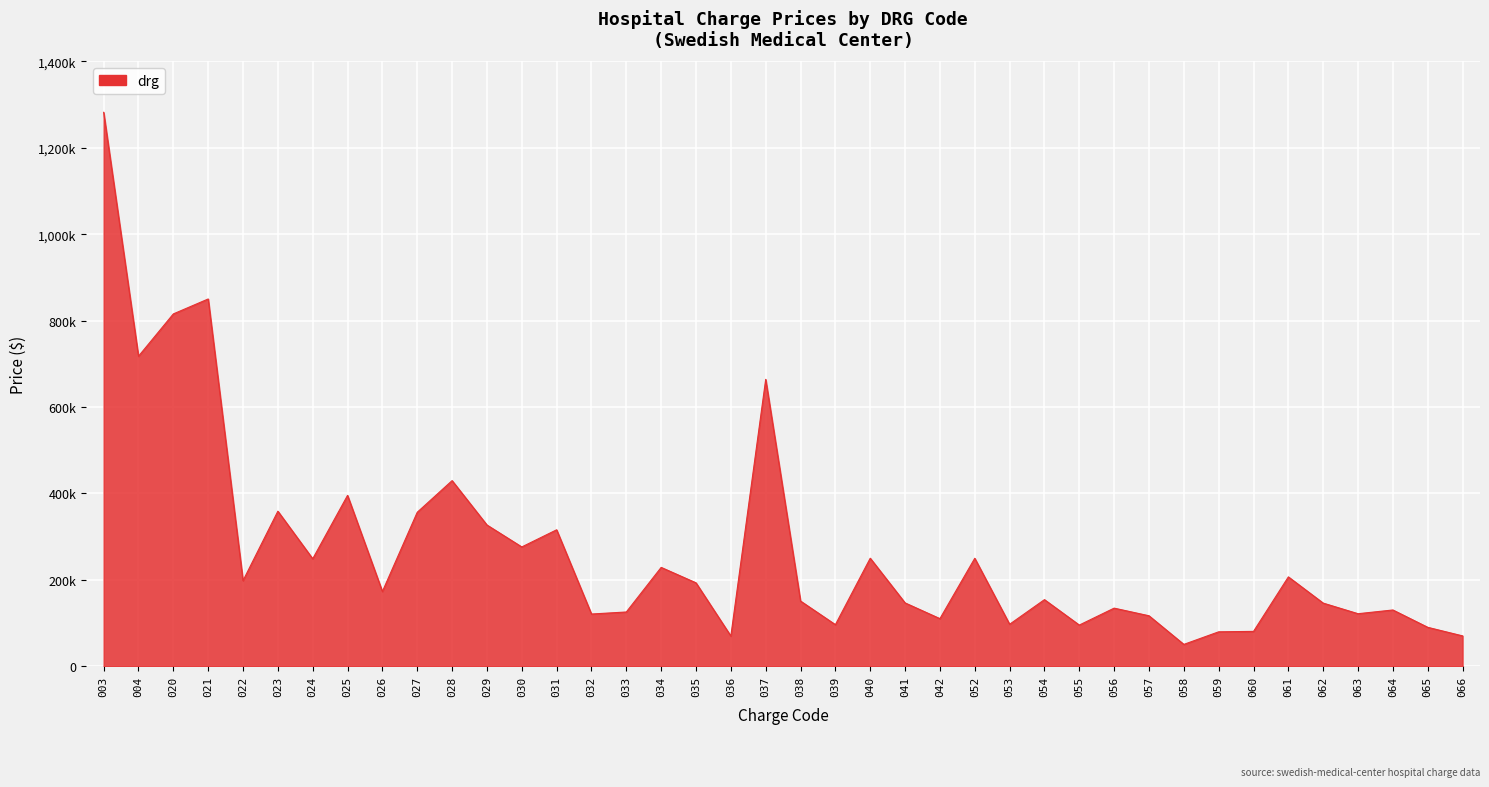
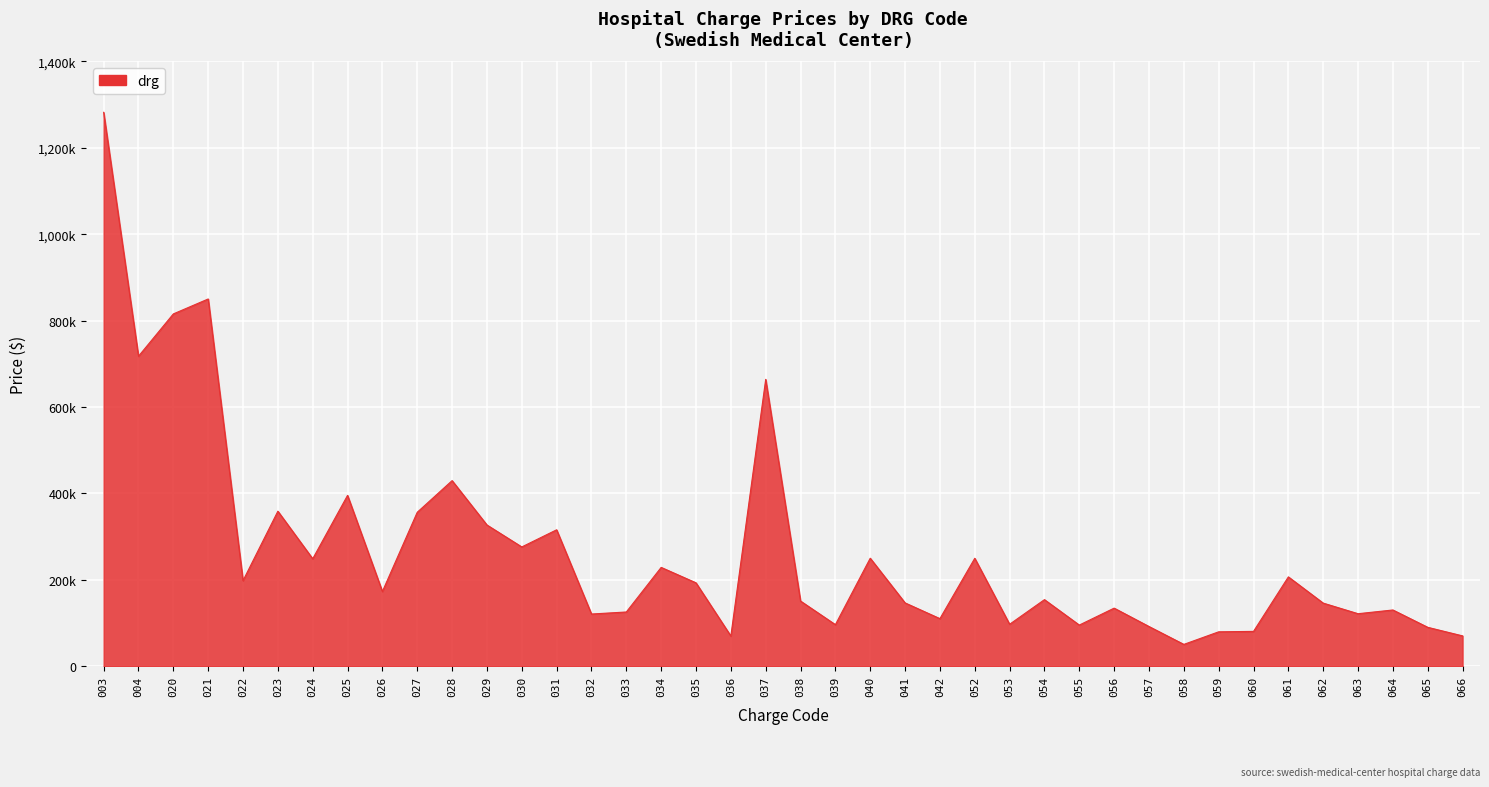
  {
    "003": "1,280,000",
    "004": "720,000",
    "020": "820,000",
    "021": "850,000",
    "022": "200,000",
    "023": "360,000",
    "024": "250,000",
    "025": "400,000",
    "026": "170,000",
    "027": "360,000",
    "028": "430,000",
    "029": "330,000",
    "030": "280,000",
    "031": "320,000",
    "032": "120,000",
    "033": "130,000",
    "034": "230,000",
    "035": "190,000",
    "036": "70,000",
    "037": "660,000",
    "038": "150,000",
    "039": "100,000",
    "040": "250,000",
    "041": "150,000",
    "042": "110,000",
    "052": "250,000",
    "053": "100,000",
    "054": "150,000",
    "055": "100,000",
    "056": "130,000",
-   "057": "120,000",
+   "057": "90,000",
    "058": "50,000",
    "059": "80,000",
    "060": "80,000",
    "061": "210,000",
    "062": "150,000",
    "063": "120,000",
    "064": "130,000",
    "065": "90,000",
    "066": "70,000"
  }
